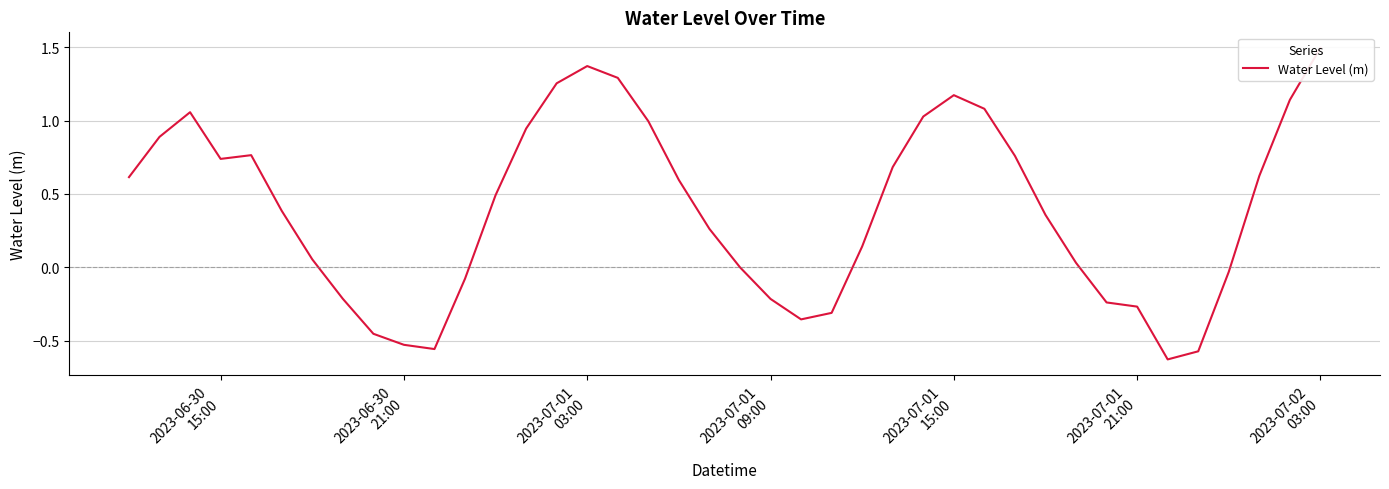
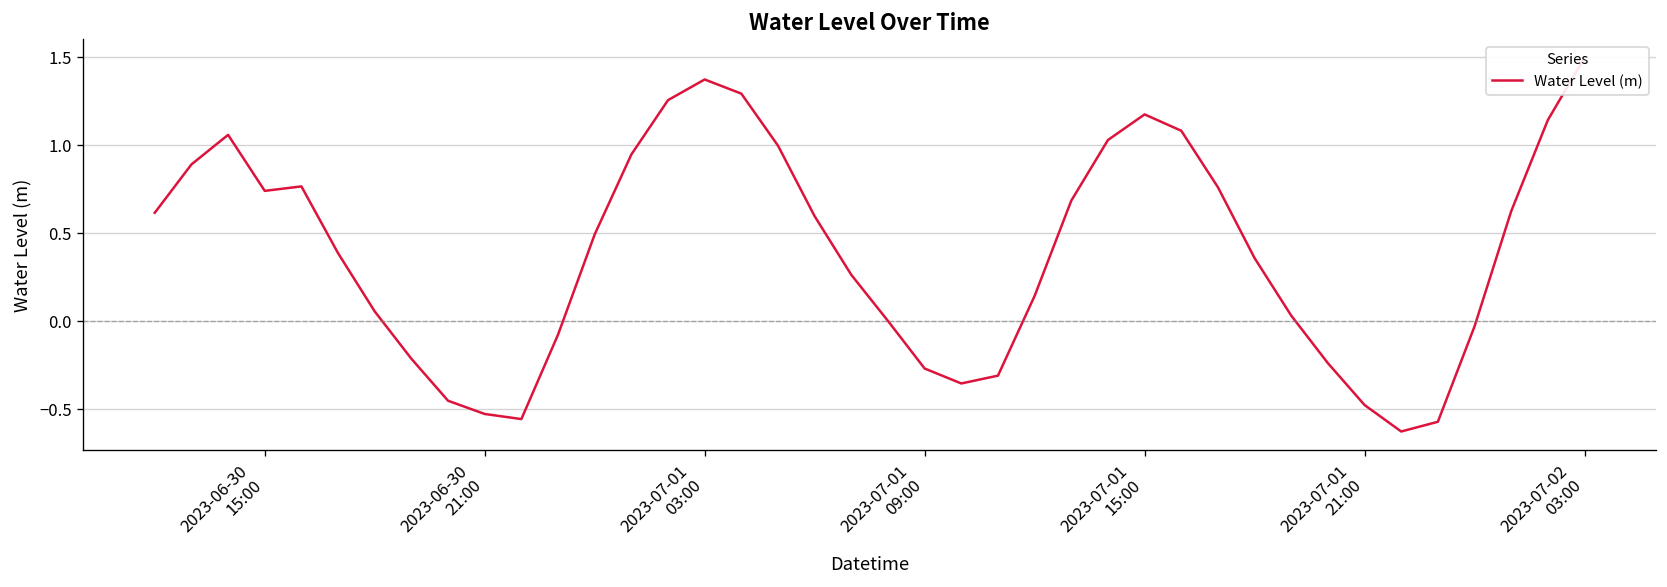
  {
    "2023-06-30 15:00": 0.74,
    "2023-06-30 21:00": -0.53,
    "2023-07-01 03:00": 1.37,
-   "2023-07-01 09:00": -0.22,
+   "2023-07-01 09:00": -0.27,
    "2023-07-01 15:00": 1.17,
-   "2023-07-01 21:00": -0.27
+   "2023-07-01 21:00": -0.48
  }
